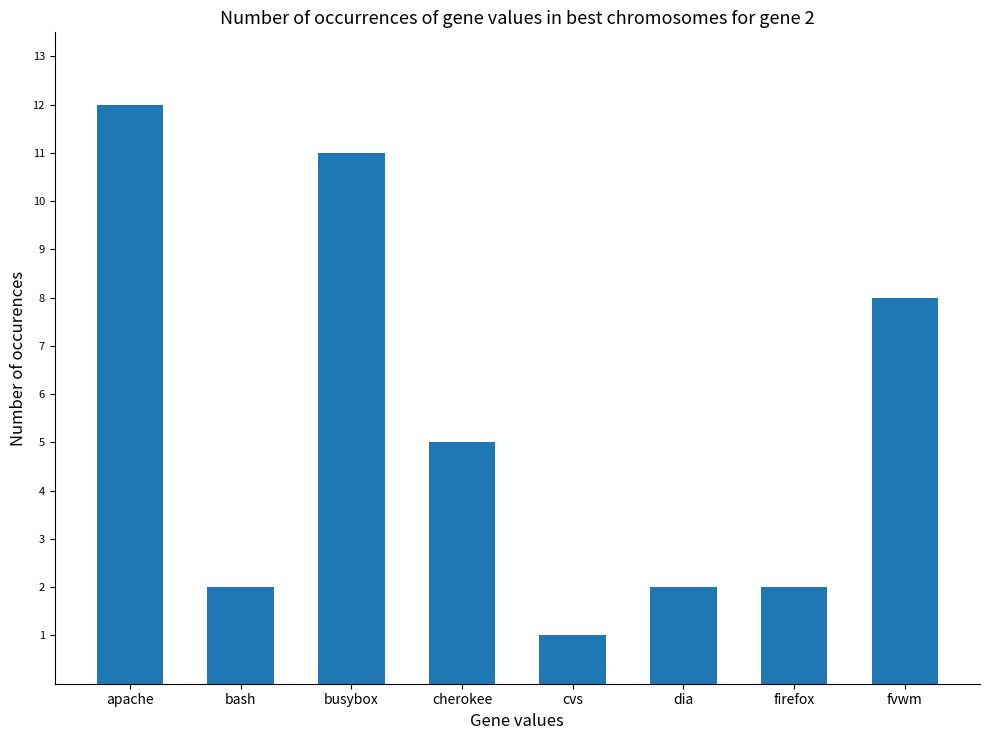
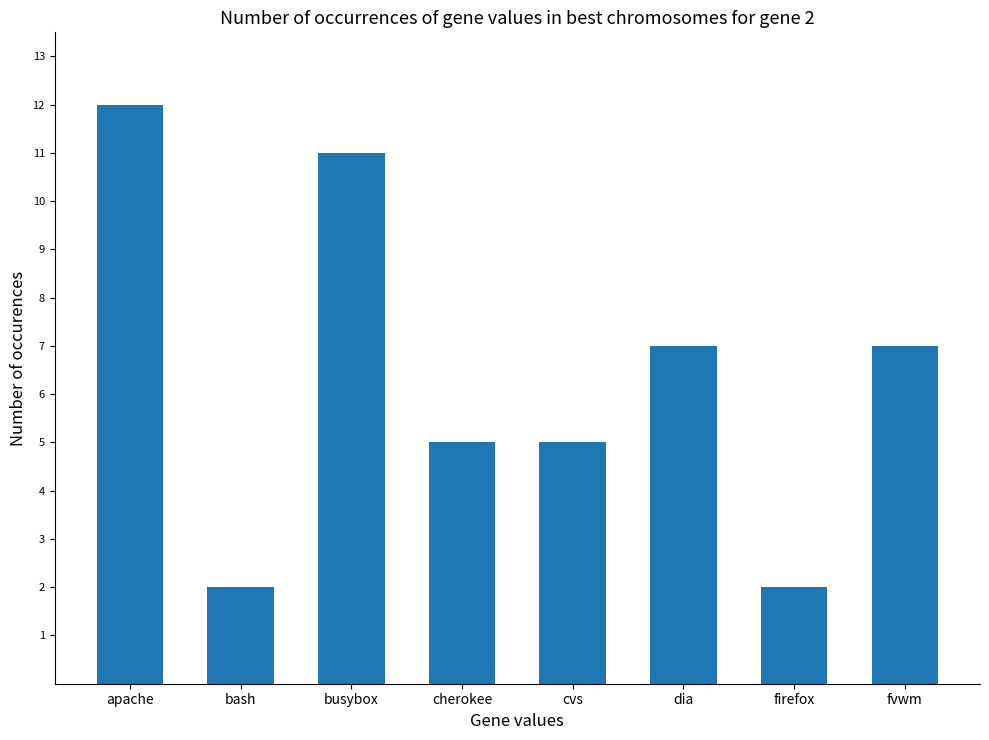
  {
    "apache": 12,
    "bash": 2,
    "busybox": 11,
    "cherokee": 5,
-   "cvs": 1,
-   "dia": 2,
+   "cvs": 5,
+   "dia": 7,
    "firefox": 2,
-   "fvwm": 8
+   "fvwm": 7
  }
